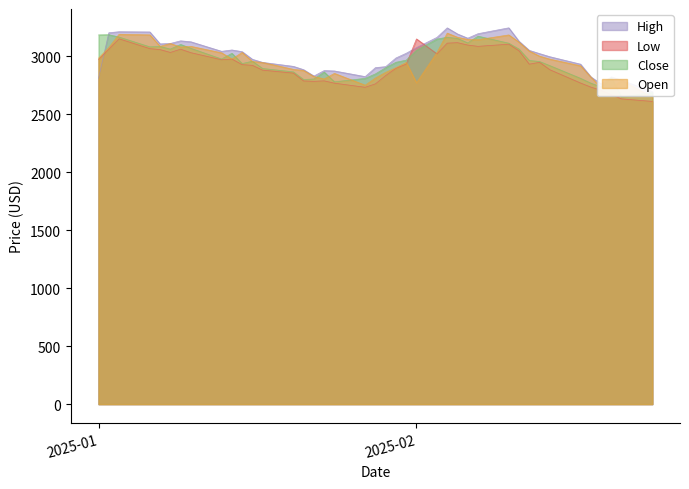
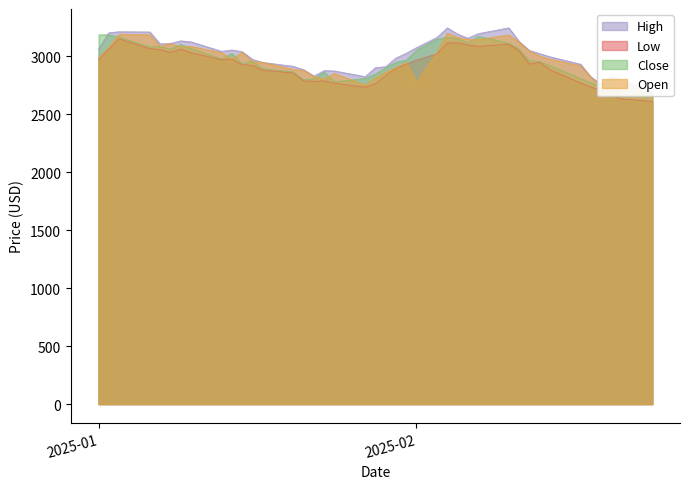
  {
    "High": {
-     "2025-01": 2810,
+     "2025-01": 3060,
      "2025-02": 3070
    },
    "Low": {
-     "2025-02": 3150
+     "2025-02": 2970
    },
    "Close": {
      "2025-01": 3180,
      "2025-02": 3050
    },
    "Open": {
      "2025-02": 2770
    }
  }
